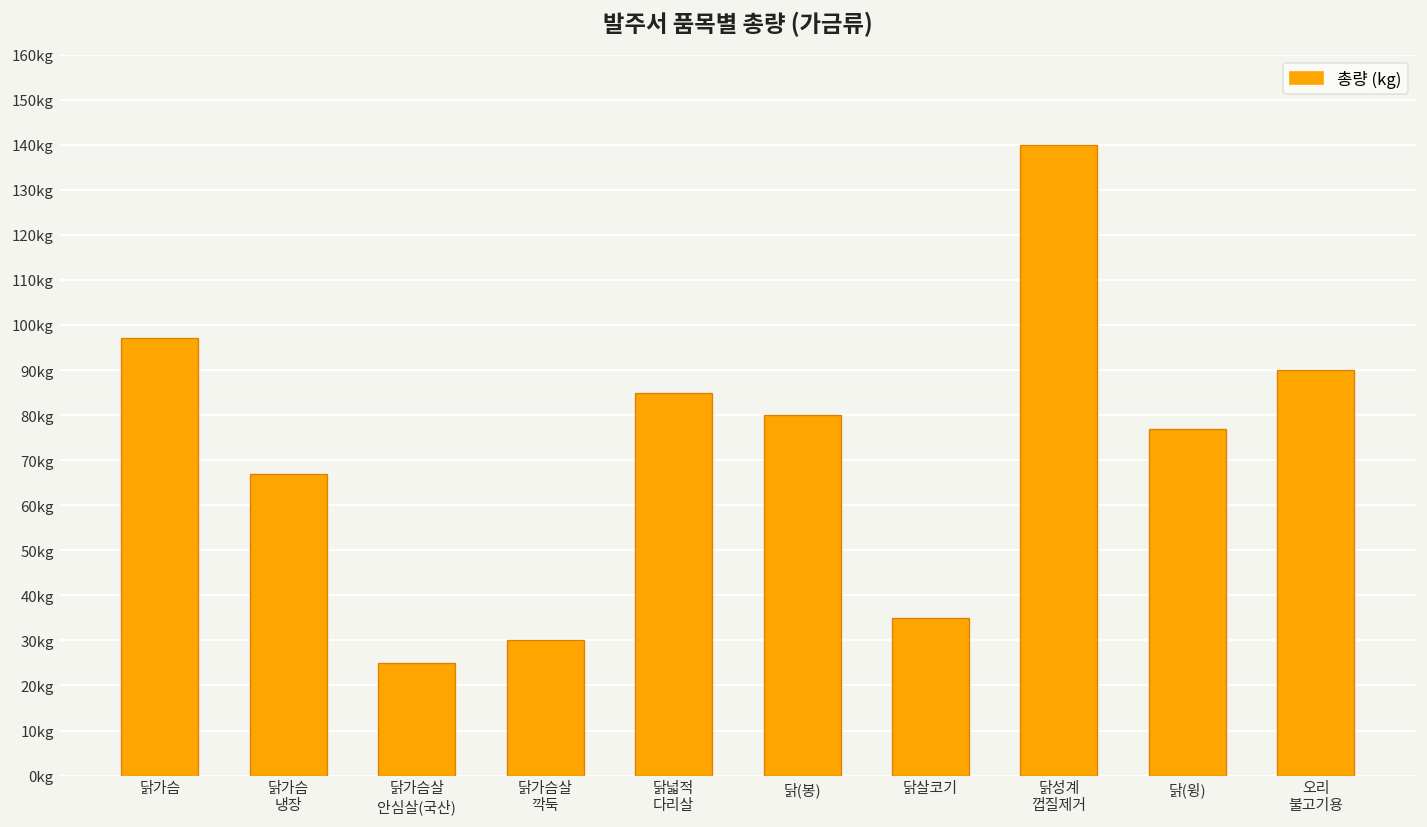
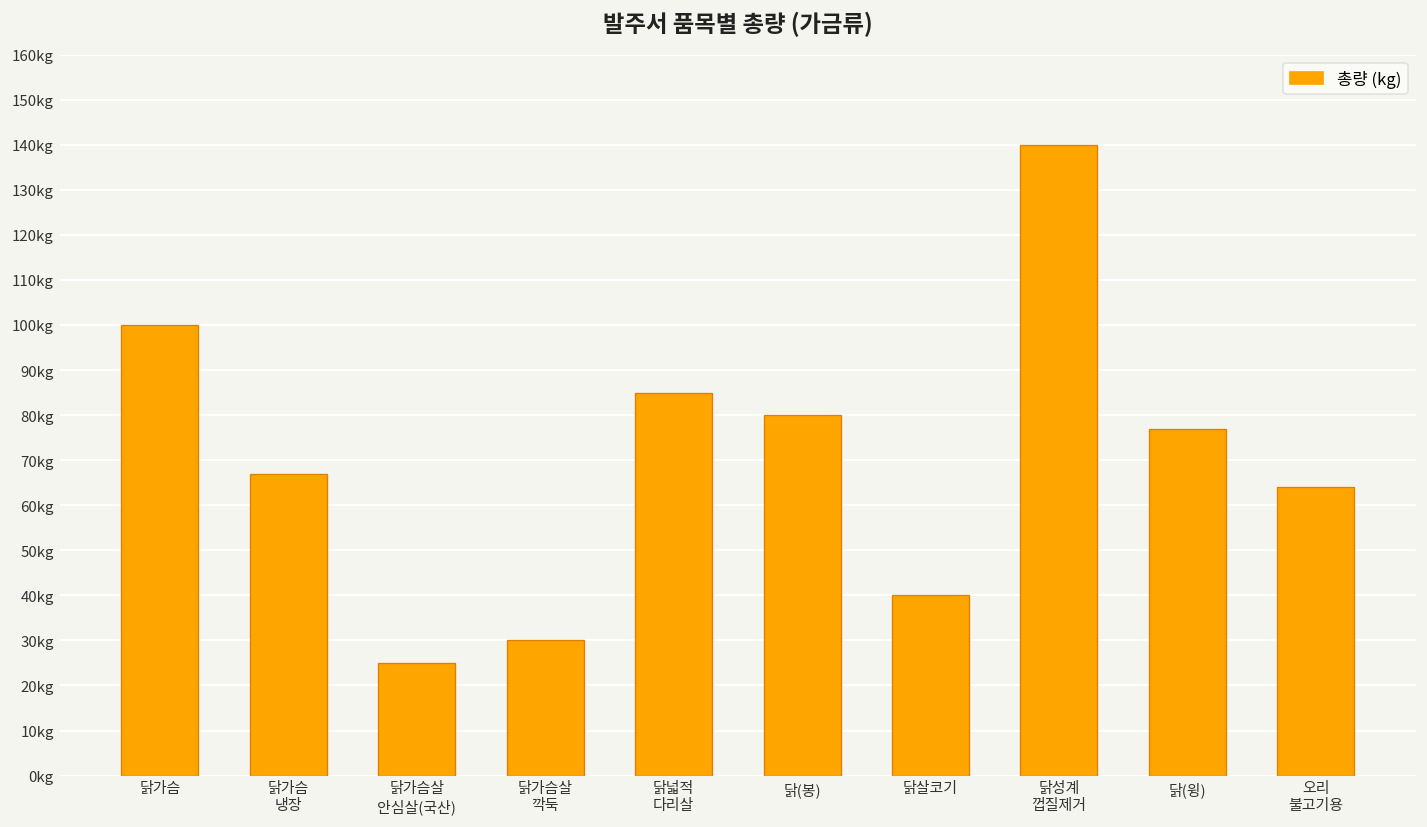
  {
-   "닭가슴": "97kg",
+   "닭가슴": "100kg",
    "닭가슴 냉장": "67kg",
    "닭가슴살 안심살(국산)": "25kg",
    "닭가슴살 깍둑": "30kg",
    "닭넓적 다리살": "85kg",
    "닭(봉)": "80kg",
-   "닭살코기": "35kg",
+   "닭살코기": "40kg",
    "닭성계 껍질제거": "140kg",
    "닭(윙)": "77kg",
-   "오리 불고기용": "90kg"
+   "오리 불고기용": "64kg"
  }
